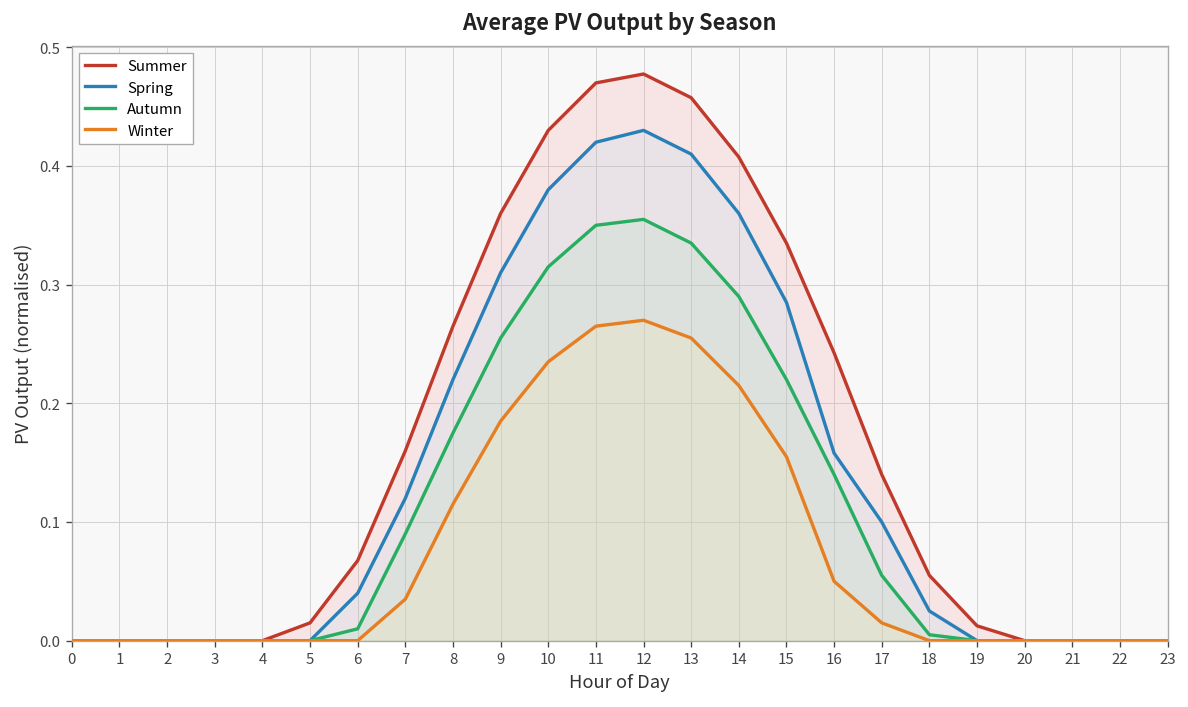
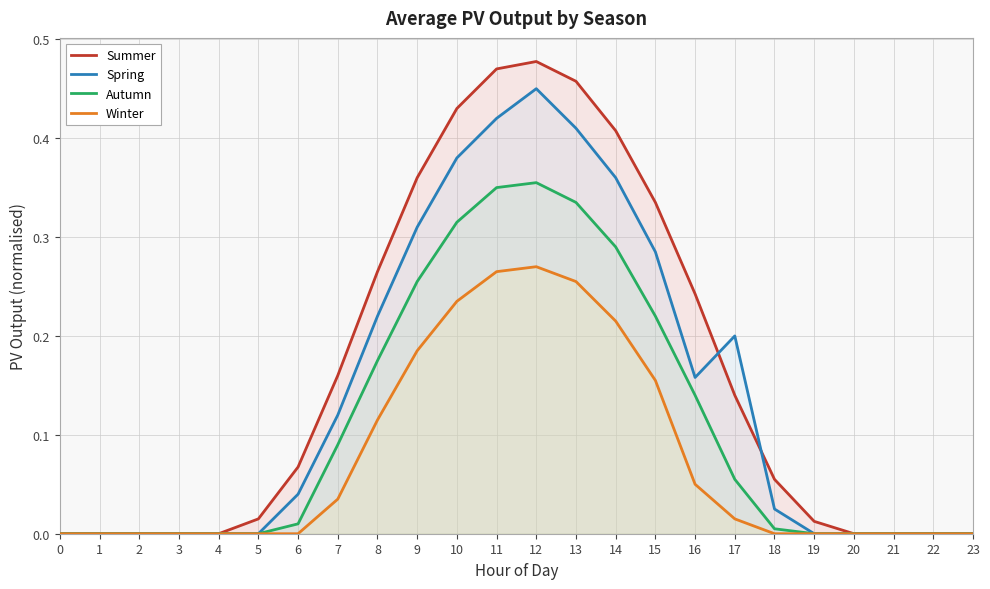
  {
    "Summer": {
      "5": 0.02,
      "6": 0.07,
      "7": 0.16,
      "8": 0.27,
      "9": 0.36,
      "10": 0.43,
      "11": 0.47,
      "12": 0.48,
      "13": 0.46,
      "14": 0.41,
      "15": 0.34,
      "16": 0.24,
      "17": 0.14,
      "18": 0.06,
      "19": 0.01
    },
    "Spring": {
      "6": 0.04,
      "7": 0.12,
      "8": 0.22,
      "9": 0.31,
      "10": 0.38,
      "11": 0.42,
-     "12": 0.43,
+     "12": 0.45,
      "13": 0.41,
      "14": 0.36,
      "15": 0.29,
      "16": 0.16,
-     "17": 0.1,
+     "17": 0.2,
      "18": 0.03
    },
    "Autumn": {
      "6": 0.01,
      "7": 0.09,
      "8": 0.18,
      "9": 0.26,
      "10": 0.32,
      "11": 0.35,
      "12": 0.36,
      "13": 0.34,
      "14": 0.29,
      "15": 0.22,
      "16": 0.14,
      "17": 0.06,
      "18": 0.01
    },
    "Winter": {
      "6": 0.00,
      "7": 0.04,
      "8": 0.12,
      "9": 0.19,
      "10": 0.24,
      "11": 0.27,
      "12": 0.27,
      "13": 0.26,
      "14": 0.22,
      "15": 0.16,
      "16": 0.05,
      "17": 0.02,
      "18": 0.00
    }
  }
